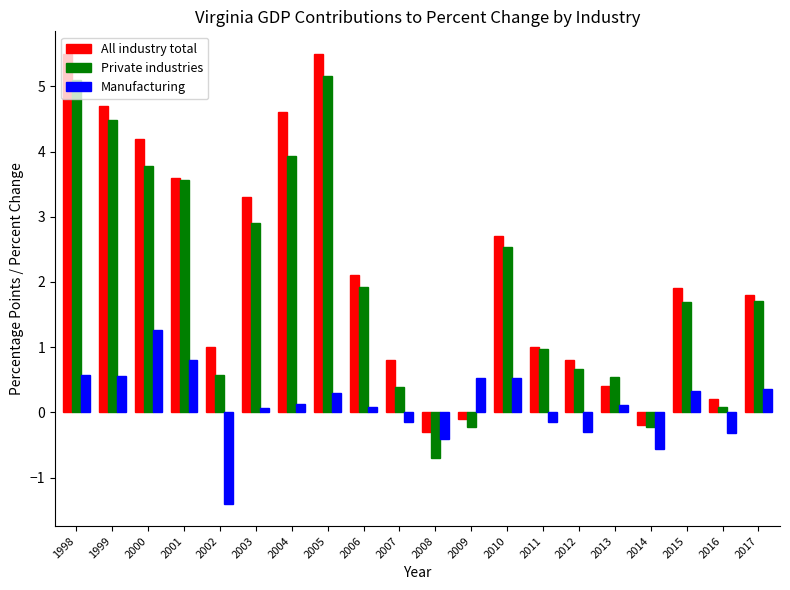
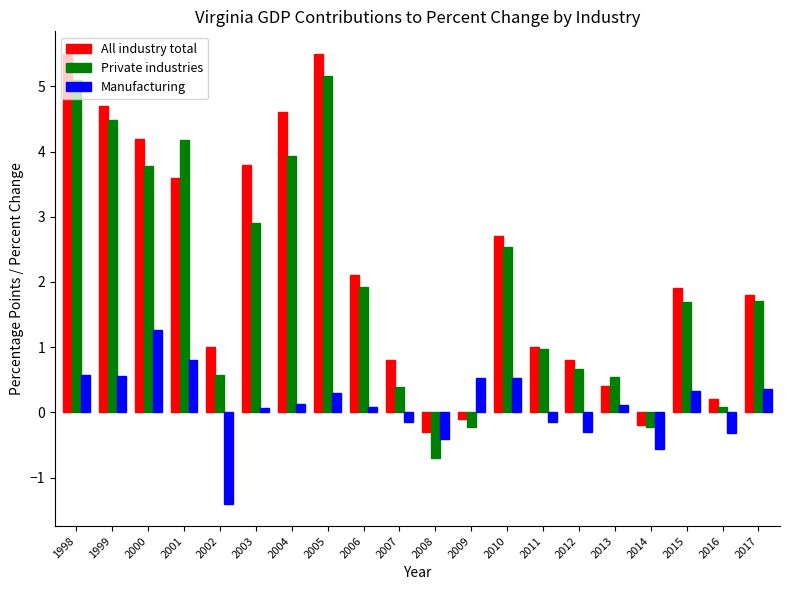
  {
    "All industry total": {
      "1999": 4.7,
      "2000": 4.2,
      "2001": 3.6,
      "2002": 1.0,
-     "2003": 3.3,
+     "2003": 3.8,
      "2004": 4.6,
      "2005": 5.5,
      "2006": 2.1,
      "2007": 0.8,
      "2008": -0.3,
      "2009": -0.1,
      "2010": 2.7,
      "2011": 1.0,
      "2012": 0.8,
      "2013": 0.4,
      "2014": -0.2,
      "2015": 1.9,
      "2016": 0.2,
      "2017": 1.8
    },
    "Private industries": {
      "1999": 4.5,
      "2000": 3.8,
-     "2001": 3.6,
+     "2001": 4.2,
      "2002": 0.6,
      "2003": 2.9,
      "2004": 3.9,
      "2005": 5.2,
      "2006": 1.9,
      "2007": 0.4,
      "2008": -0.7,
      "2009": -0.2,
      "2010": 2.5,
      "2011": 1.0,
      "2012": 0.7,
      "2013": 0.5,
      "2014": -0.2,
      "2015": 1.7,
      "2016": 0.1,
      "2017": 1.7
    },
    "Manufacturing": {
      "1998": 0.6,
      "1999": 0.6,
      "2000": 1.3,
      "2001": 0.8,
      "2002": -1.4,
      "2003": 0.1,
      "2004": 0.1,
      "2005": 0.3,
      "2006": 0.1,
      "2007": -0.2,
      "2008": -0.4,
      "2009": 0.5,
      "2010": 0.5,
      "2011": -0.2,
      "2012": -0.3,
      "2013": 0.1,
      "2014": -0.6,
      "2015": 0.3,
      "2016": -0.3,
      "2017": 0.4
    }
  }
